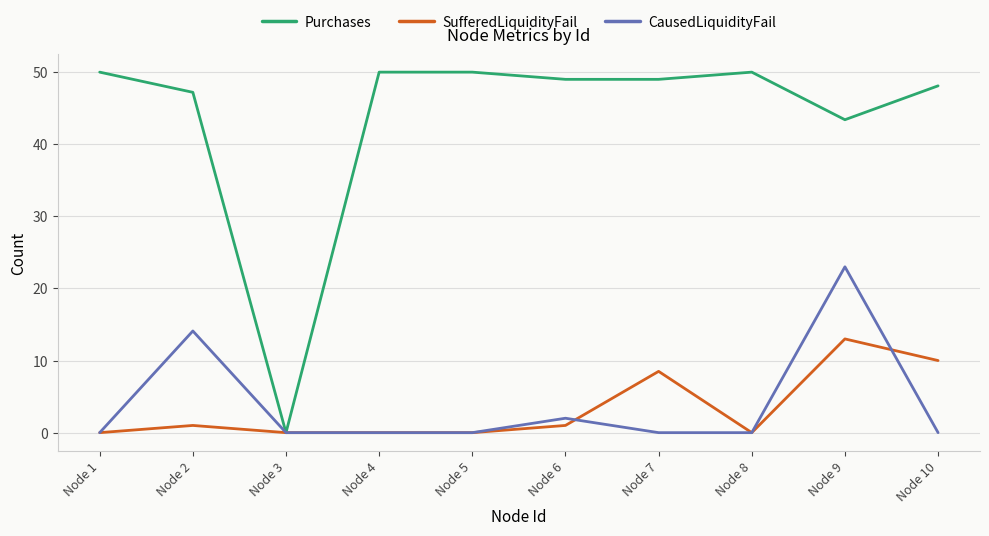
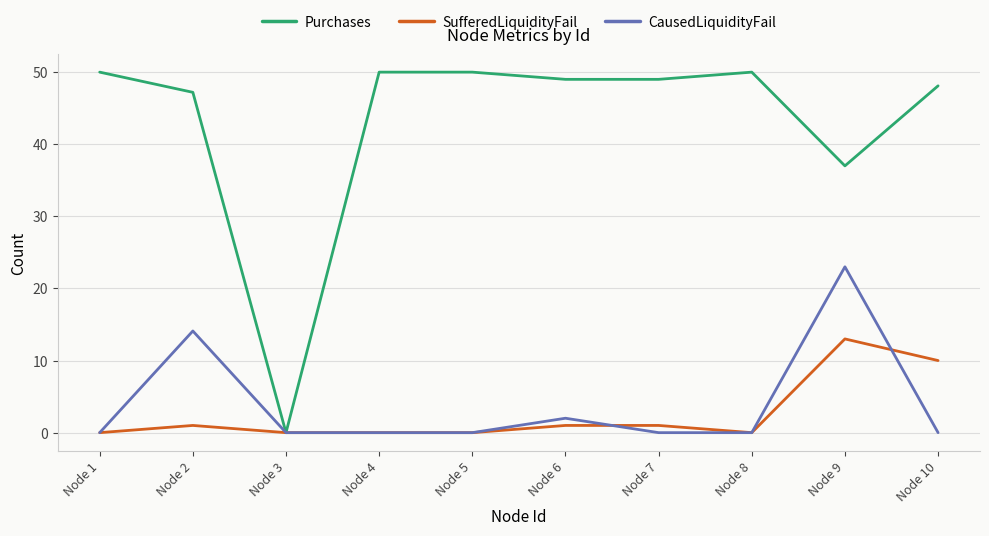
  {
    "Purchases": {
      "Node 1": 50,
      "Node 2": 47,
      "Node 4": 50,
      "Node 5": 50,
      "Node 6": 49,
      "Node 7": 49,
      "Node 8": 50,
-     "Node 9": 43,
+     "Node 9": 37,
      "Node 10": 48
    },
    "SufferedLiquidityFail": {
      "Node 2": 1,
      "Node 6": 1,
-     "Node 7": 9,
+     "Node 7": 1,
      "Node 9": 13,
      "Node 10": 10
    },
    "CausedLiquidityFail": {
      "Node 2": 14,
      "Node 6": 2,
      "Node 7": 0,
      "Node 9": 23,
      "Node 10": 0
    }
  }
